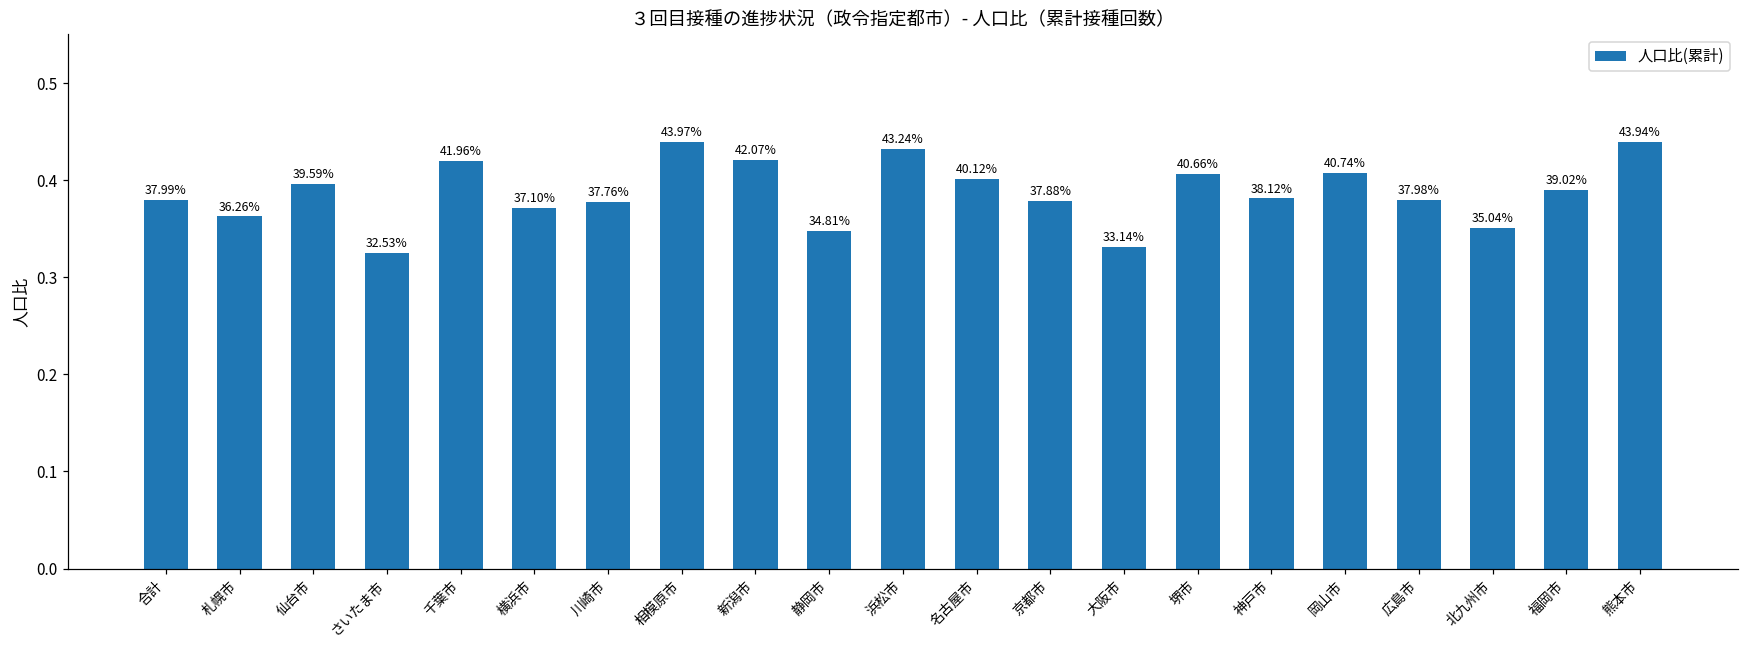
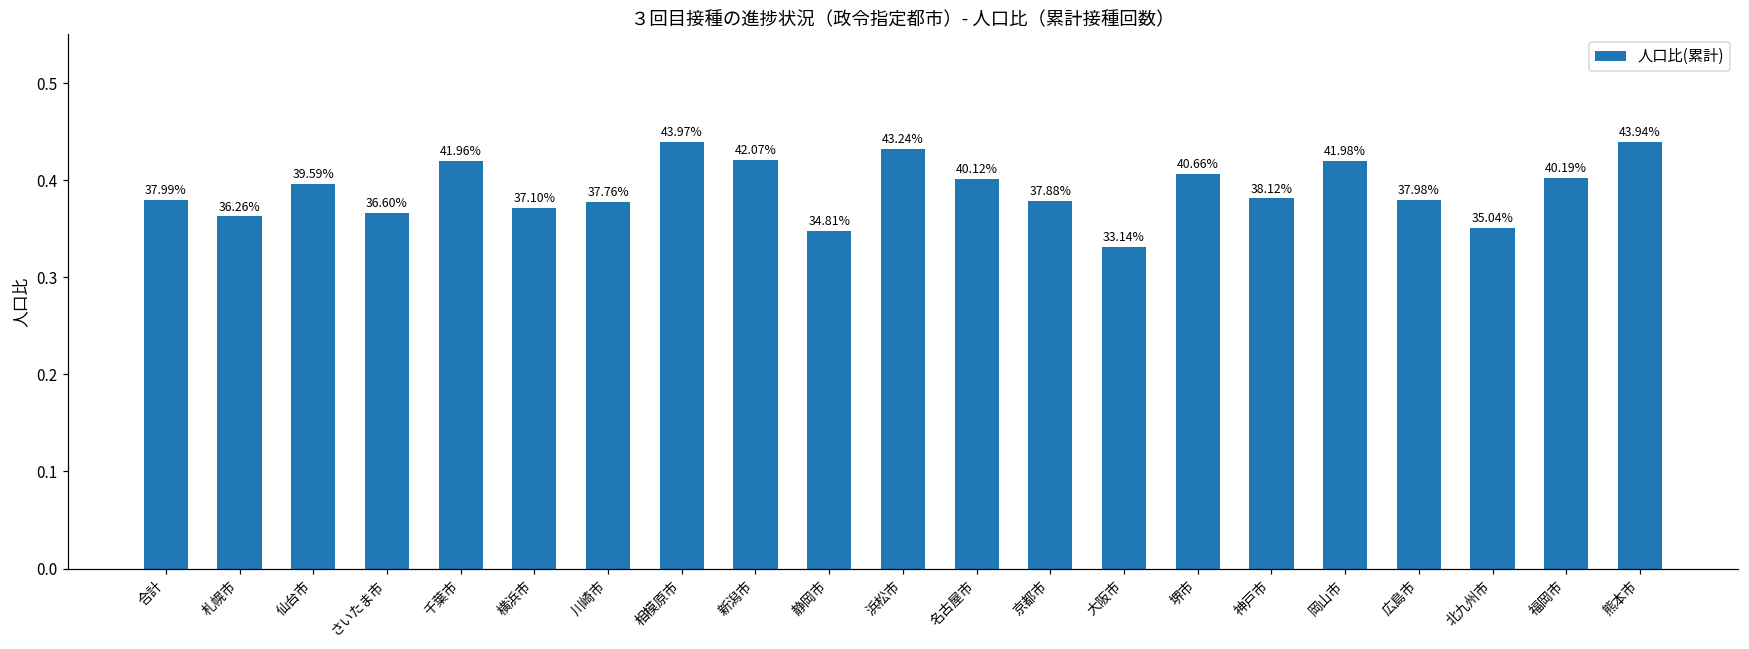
  {
    "合計": "37.99%",
    "札幌市": "36.26%",
    "仙台市": "39.59%",
-   "さいたま市": "32.53%",
+   "さいたま市": "36.60%",
    "千葉市": "41.96%",
    "横浜市": "37.10%",
    "川崎市": "37.76%",
    "相模原市": "43.97%",
    "新潟市": "42.07%",
    "静岡市": "34.81%",
    "浜松市": "43.24%",
    "名古屋市": "40.12%",
    "京都市": "37.88%",
    "大阪市": "33.14%",
    "堺市": "40.66%",
    "神戸市": "38.12%",
-   "岡山市": "40.74%",
+   "岡山市": "41.98%",
    "広島市": "37.98%",
    "北九州市": "35.04%",
-   "福岡市": "39.02%",
+   "福岡市": "40.19%",
    "熊本市": "43.94%"
  }
